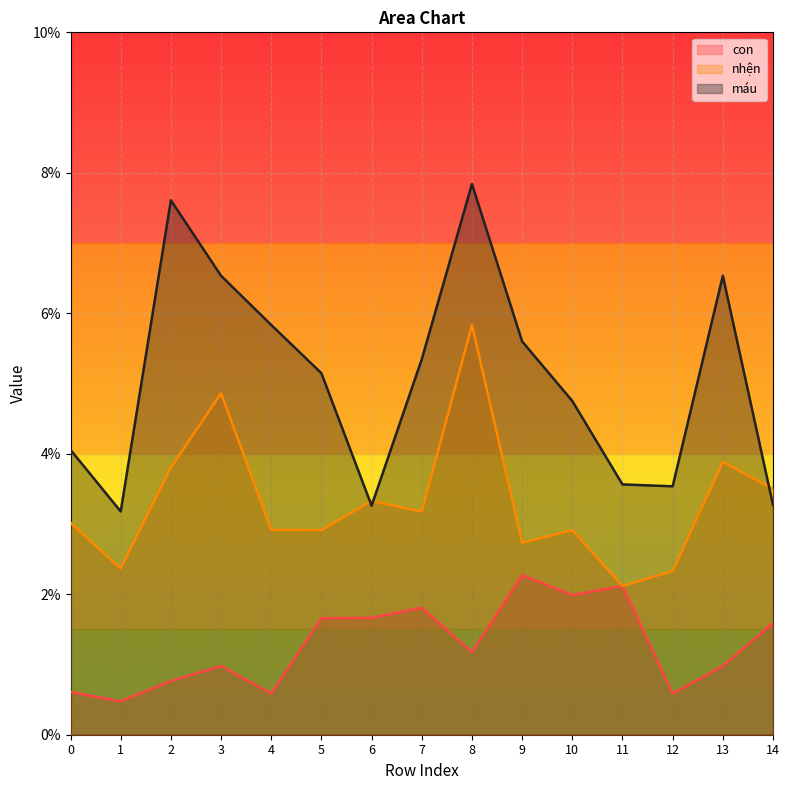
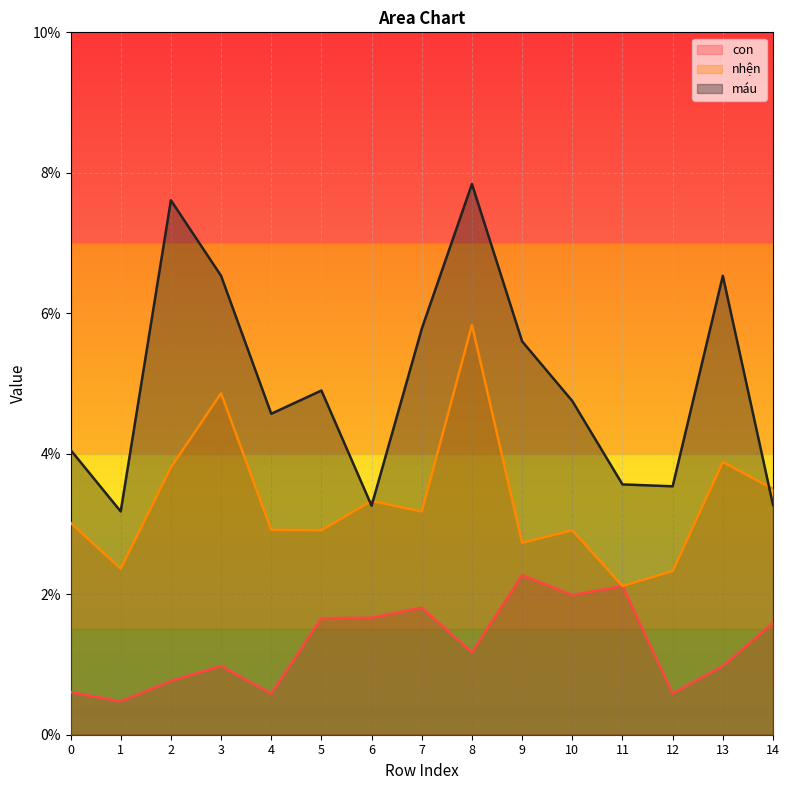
  {
    "máu": {
      "0": "4.1%",
      "1": "3.2%",
      "2": "7.6%",
      "3": "6.5%",
-     "4": "5.8%",
-     "5": "5.1%",
+     "4": "4.6%",
+     "5": "4.9%",
      "6": "3.3%",
-     "7": "5.3%",
+     "7": "5.8%",
      "8": "7.8%",
      "9": "5.6%",
      "10": "4.8%",
      "11": "3.6%",
      "12": "3.5%",
      "13": "6.5%",
      "14": "3.3%"
    }
  }
